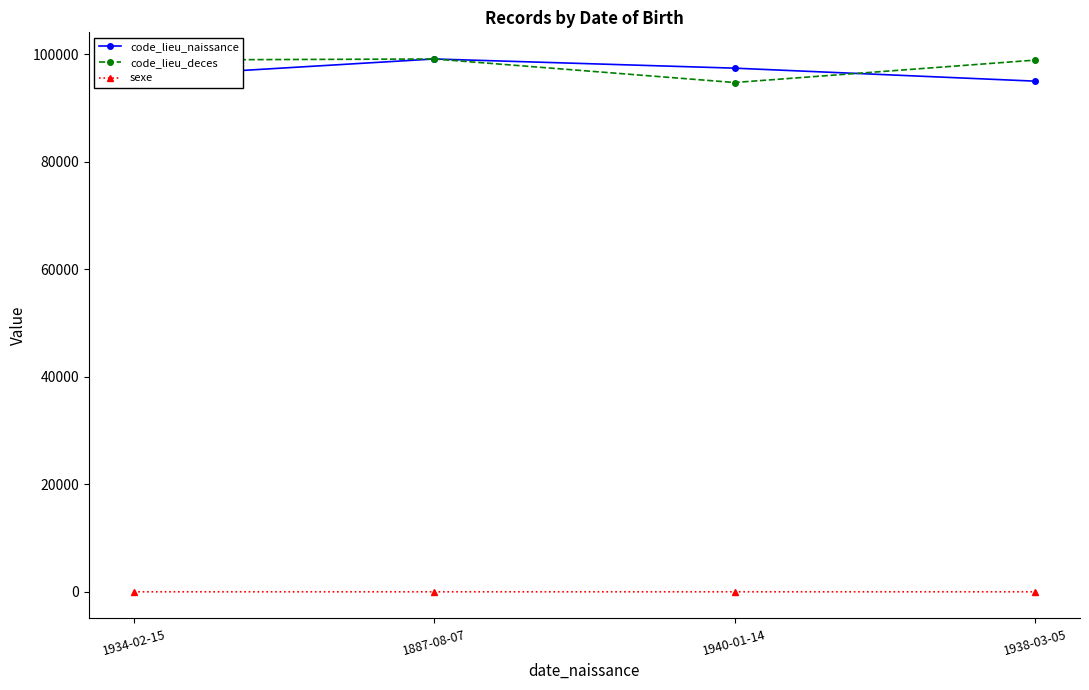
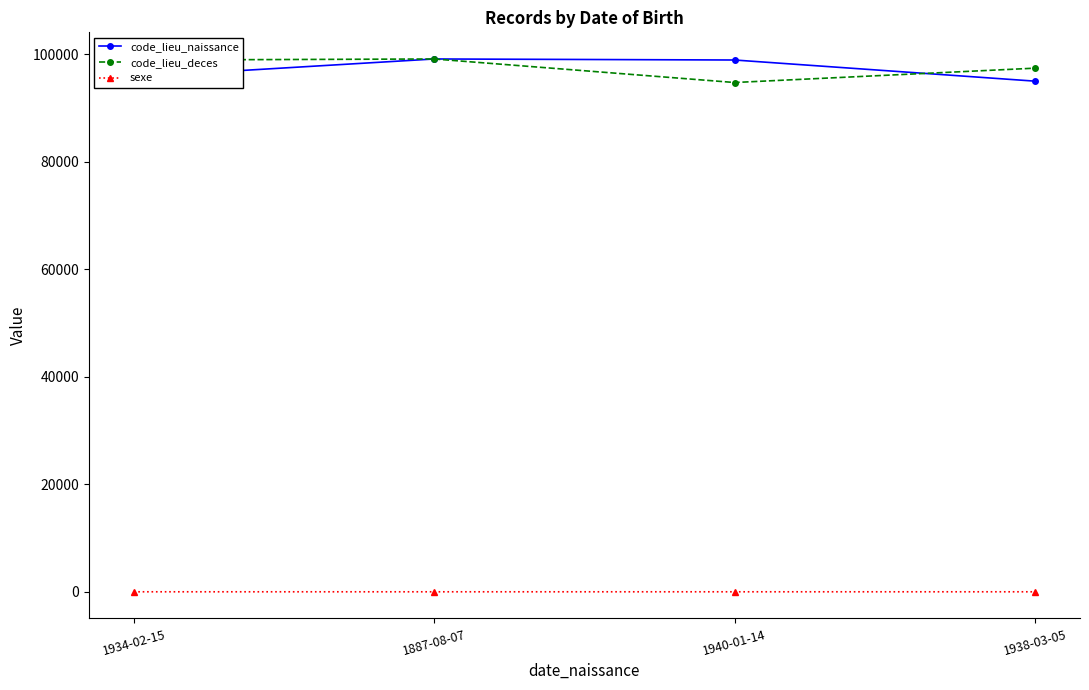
  {
    "code_lieu_naissance": {
-     "1940-01-14": 97000,
+     "1940-01-14": 99000,
      "1938-03-05": 95000
    },
    "code_lieu_deces": {
      "1940-01-14": 95000,
-     "1938-03-05": 99000
+     "1938-03-05": 97000
    },
    "sexe": {
      "1934-02-15": 0,
      "1887-08-07": 0,
      "1940-01-14": 0,
      "1938-03-05": 0
    }
  }
